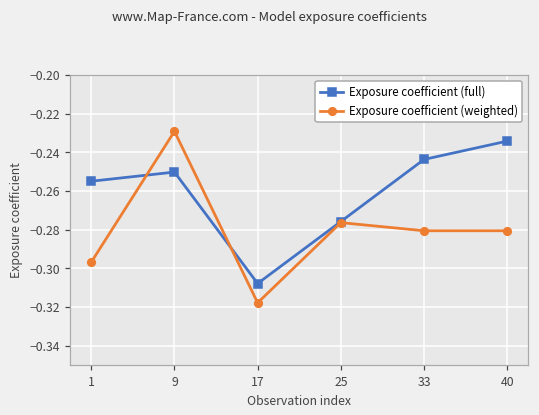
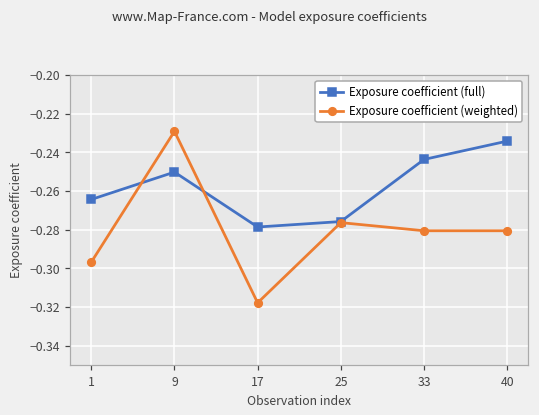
  {
    "Exposure coefficient (full)": {
-     "1": -0.255,
+     "1": -0.264,
      "9": -0.250,
-     "17": -0.308,
+     "17": -0.279,
      "33": -0.244,
      "40": -0.234
    },
    "Exposure coefficient (weighted)": {
      "1": -0.297,
      "9": -0.229,
      "17": -0.318,
      "33": -0.280,
      "40": -0.280
    }
  }
